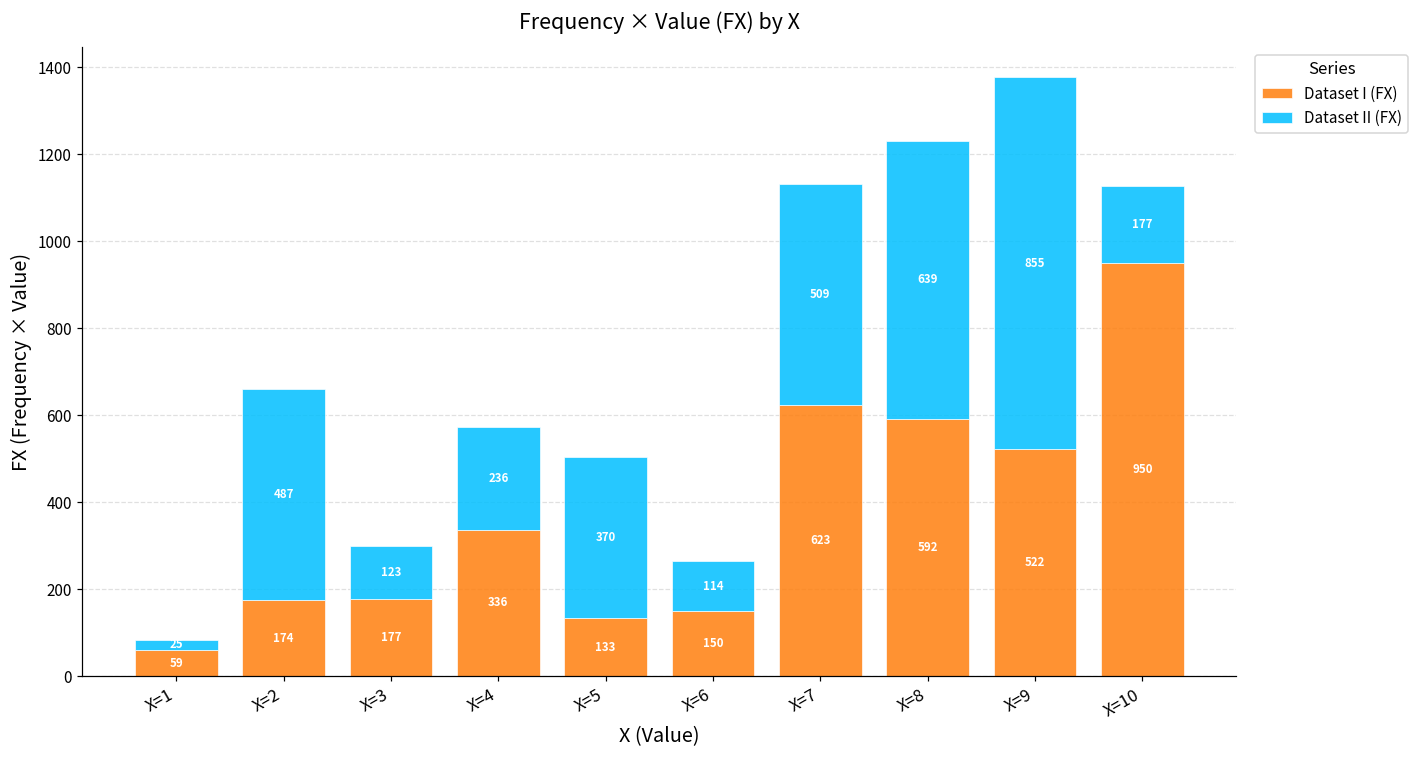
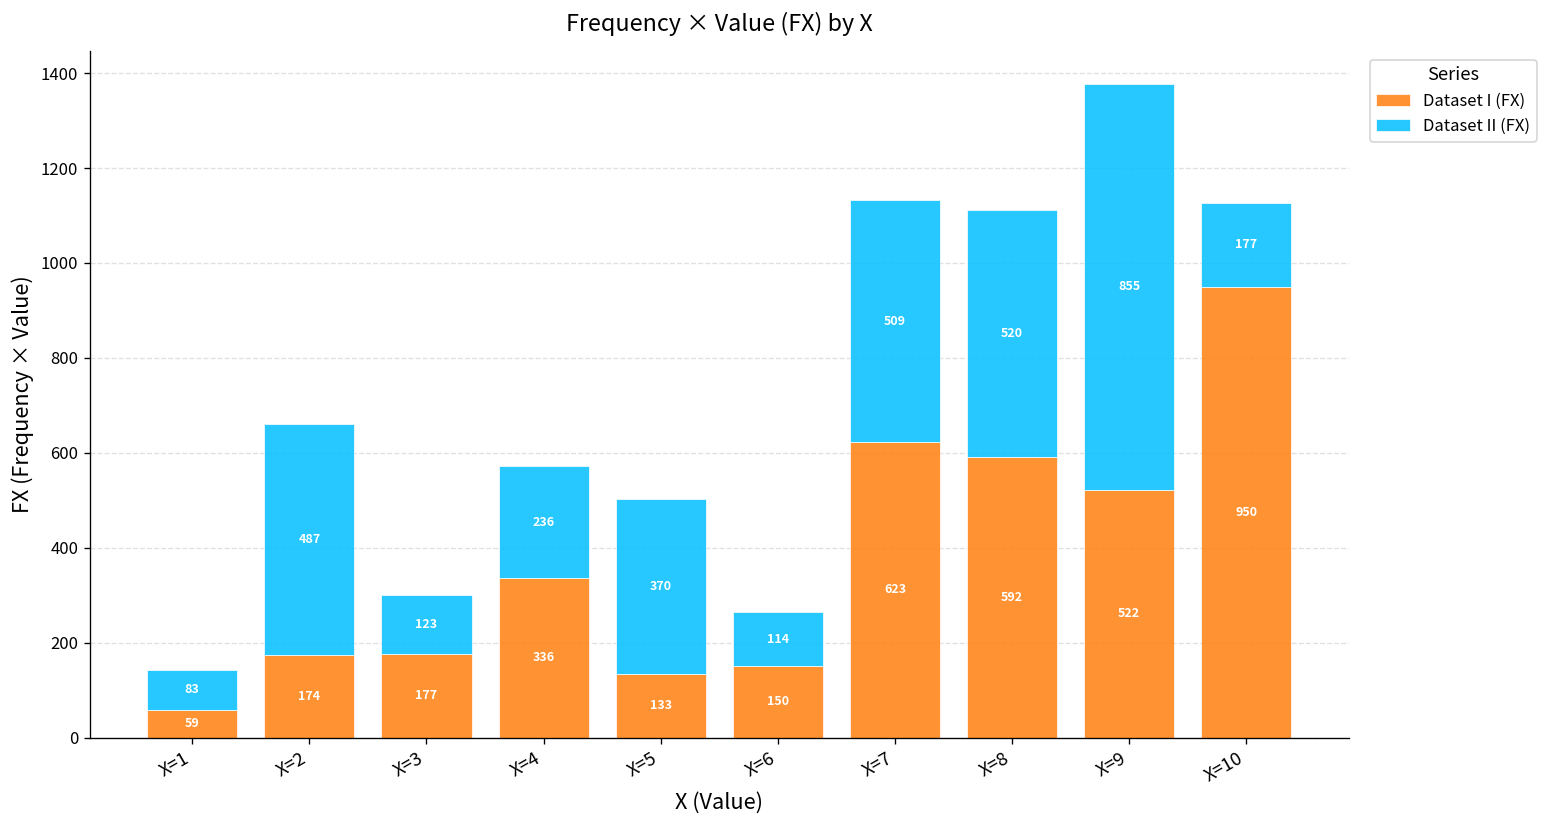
  {
    "Dataset I (FX)": {
      "X=1": 59,
      "X=2": 174,
      "X=3": 177,
      "X=4": 336,
      "X=5": 133,
      "X=6": 150,
      "X=7": 623,
      "X=8": 592,
      "X=9": 522,
      "X=10": 950
    },
    "Dataset II (FX)": {
-     "X=1": 25,
+     "X=1": 83,
      "X=2": 487,
      "X=3": 123,
      "X=4": 236,
      "X=5": 370,
      "X=6": 114,
      "X=7": 509,
-     "X=8": 639,
+     "X=8": 520,
      "X=9": 855,
      "X=10": 177
    }
  }
